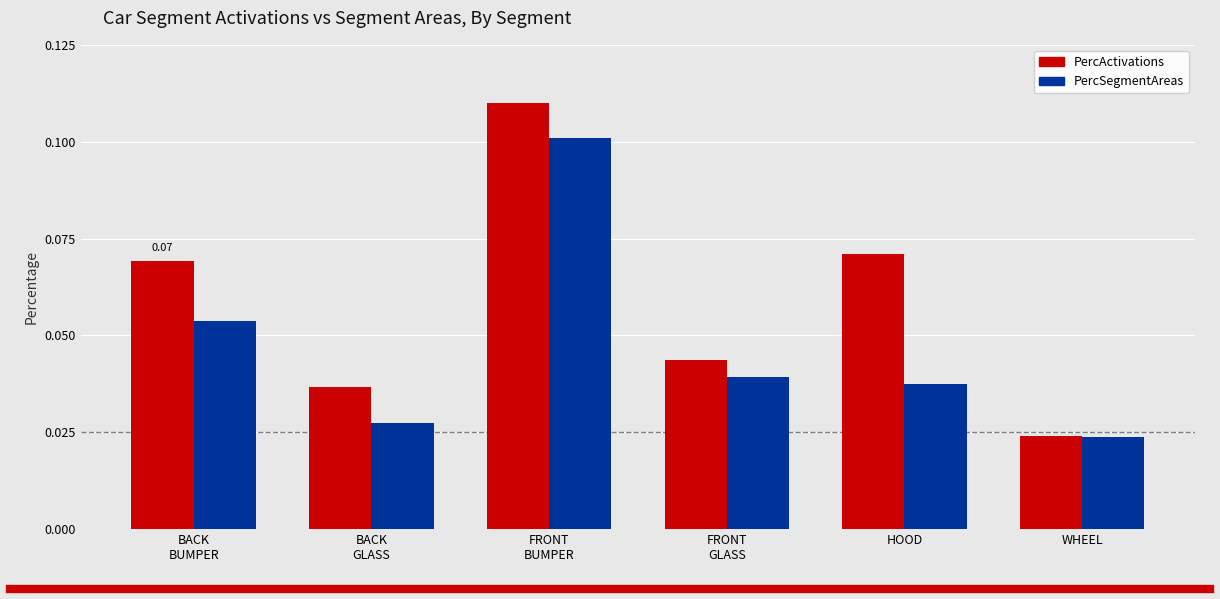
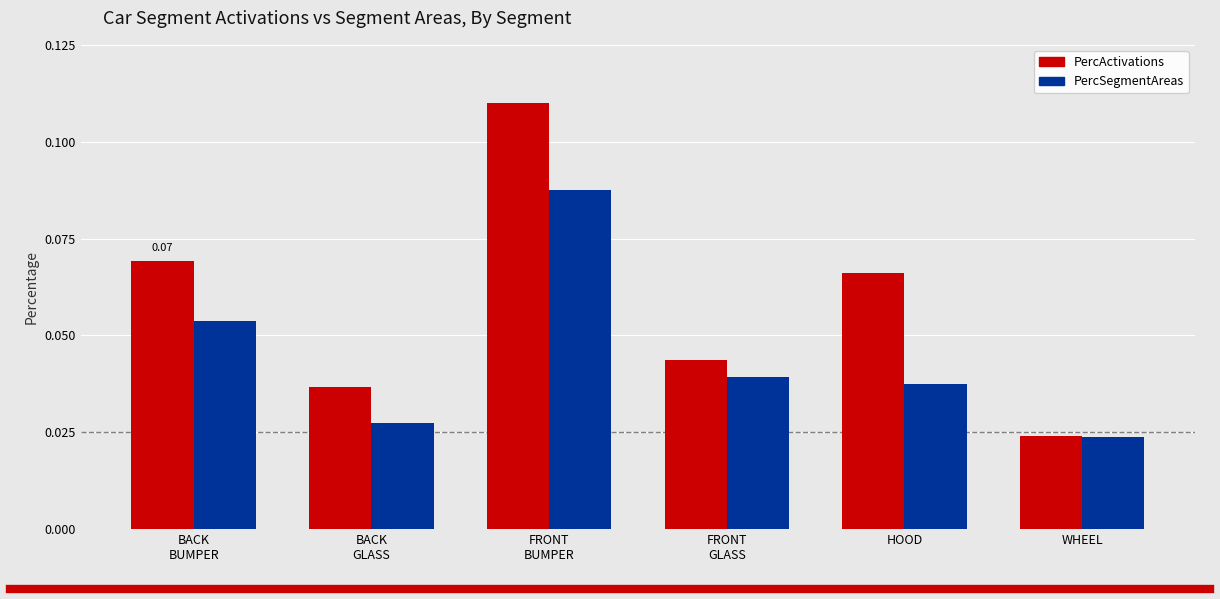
  {
    "PercActivations": {
      "BACK GLASS": 0.037,
      "FRONT BUMPER": 0.110,
      "FRONT GLASS": 0.044,
-     "HOOD": 0.071,
+     "HOOD": 0.066,
      "WHEEL": 0.024
    },
    "PercSegmentAreas": {
      "BACK BUMPER": 0.054,
      "BACK GLASS": 0.027,
-     "FRONT BUMPER": 0.101,
+     "FRONT BUMPER": 0.088,
      "FRONT GLASS": 0.039,
      "HOOD": 0.037,
      "WHEEL": 0.024
    }
  }
